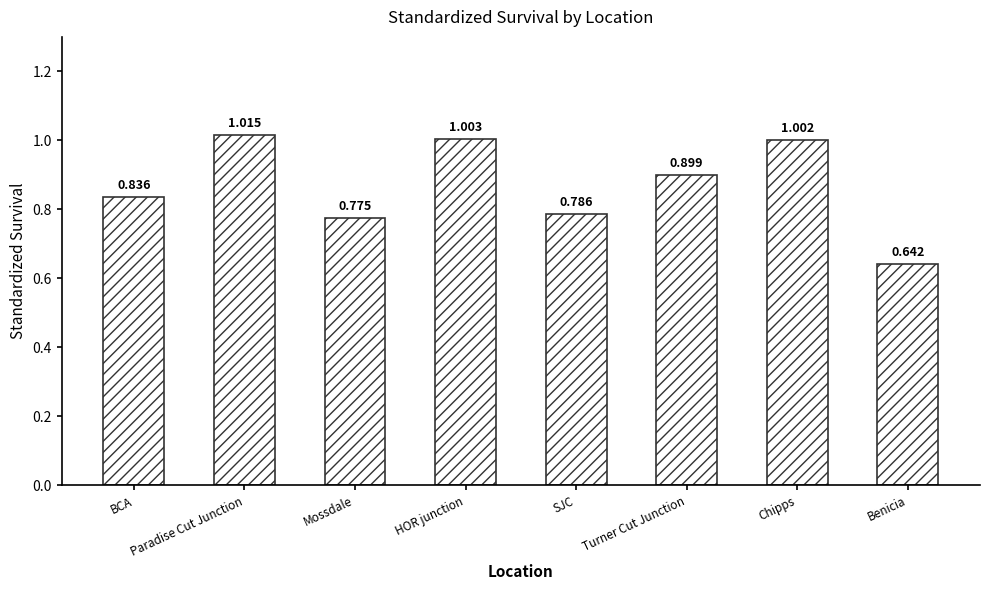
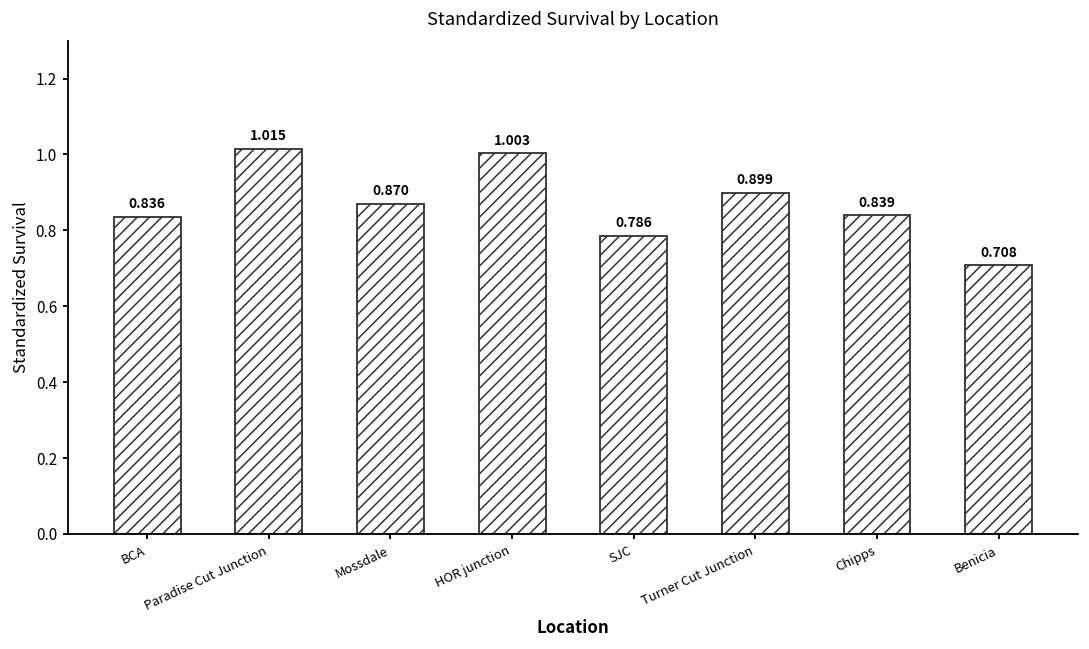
  {
    "BCA": 0.836,
    "Paradise Cut Junction": 1.015,
-   "Mossdale": 0.775,
+   "Mossdale": 0.870,
    "HOR junction": 1.003,
    "SJC": 0.786,
    "Turner Cut Junction": 0.899,
-   "Chipps": 1.002,
-   "Benicia": 0.642
+   "Chipps": 0.839,
+   "Benicia": 0.708
  }
